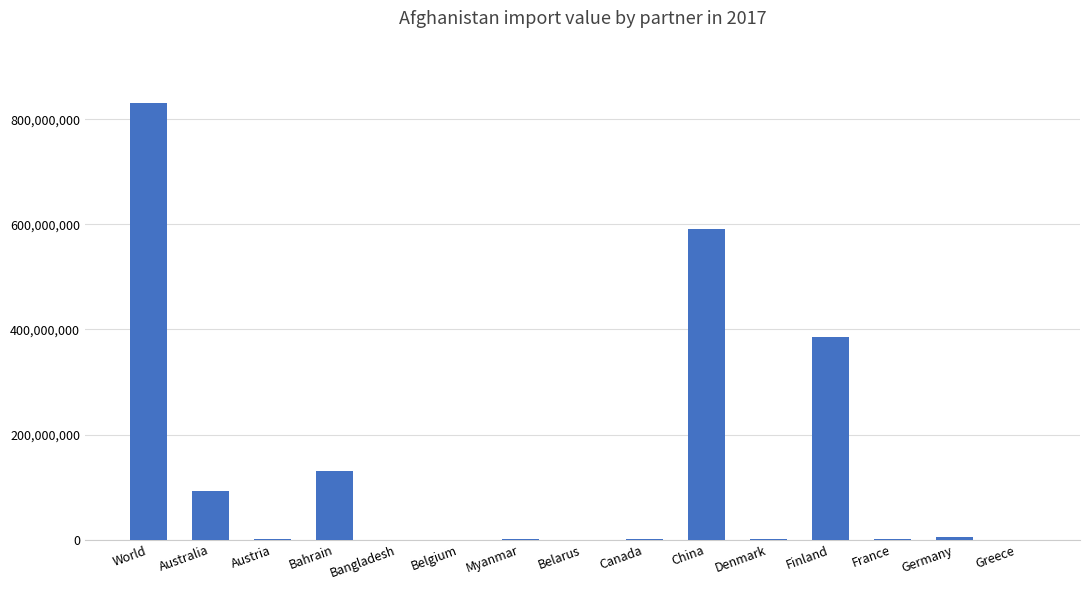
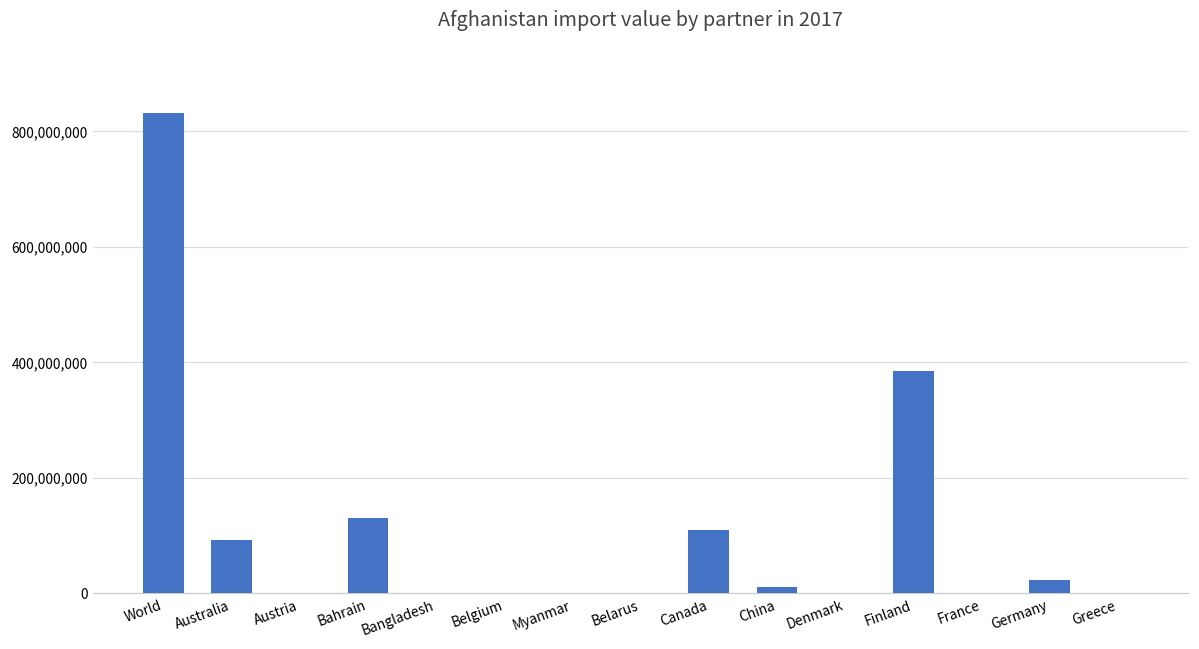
  {
    "World": "830,000,000",
    "Australia": "90,000,000",
    "Bahrain": "130,000,000",
-   "Canada": "0",
-   "China": "590,000,000",
+   "Canada": "110,000,000",
+   "China": "10,000,000",
    "Finland": "390,000,000",
-   "Germany": "0"
+   "Germany": "20,000,000"
  }
